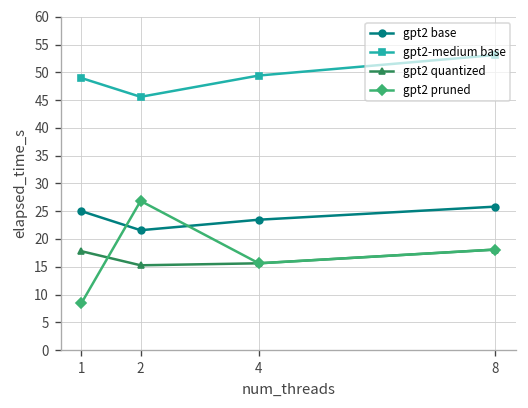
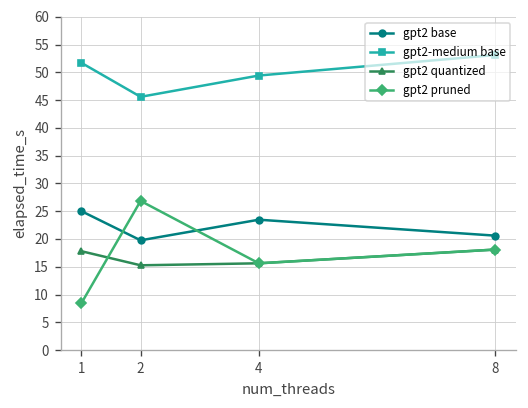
  {
    "gpt2 base": {
      "1": 25,
-     "2": 22,
+     "2": 20,
      "4": 23,
-     "8": 26
+     "8": 21
    },
    "gpt2-medium base": {
-     "1": 49,
+     "1": 52,
      "2": 46,
      "4": 49
    }
  }
